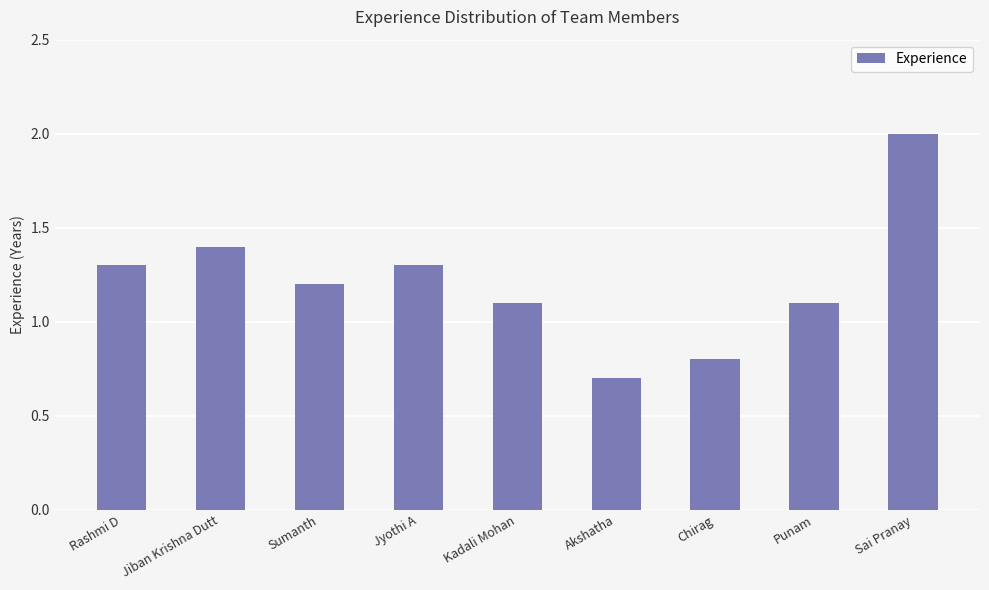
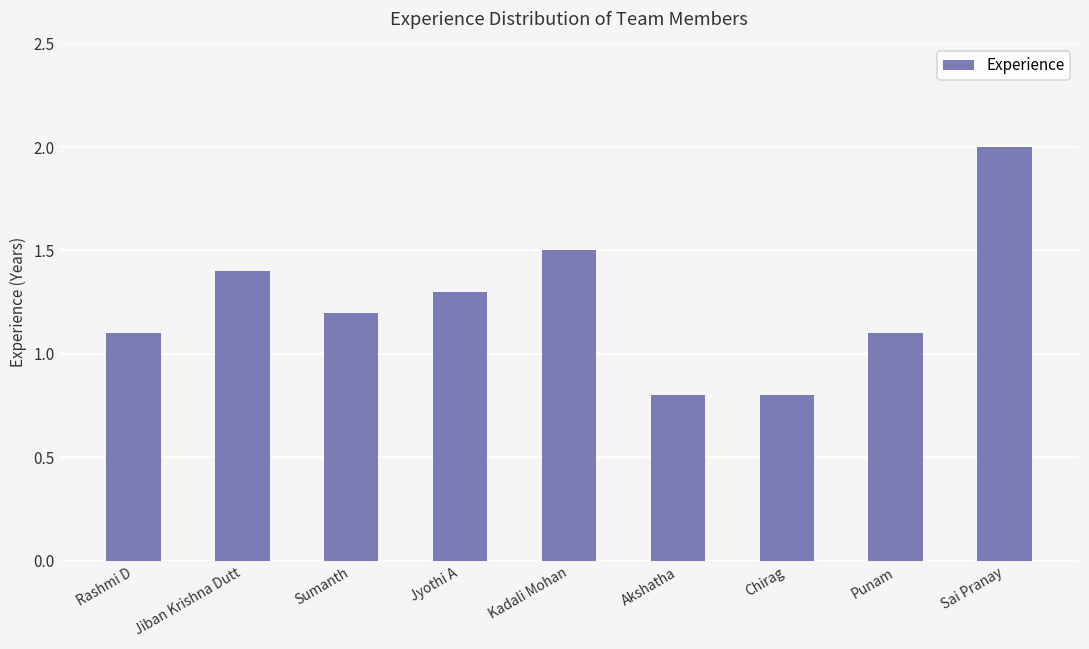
  {
-   "Rashmi D": 1.3,
+   "Rashmi D": 1.1,
    "Jiban Krishna Dutt": 1.4,
    "Sumanth": 1.2,
    "Jyothi A": 1.3,
-   "Kadali Mohan": 1.1,
-   "Akshatha": 0.7,
+   "Kadali Mohan": 1.5,
+   "Akshatha": 0.8,
    "Chirag": 0.8,
    "Punam": 1.1,
    "Sai Pranay": 2.0
  }
